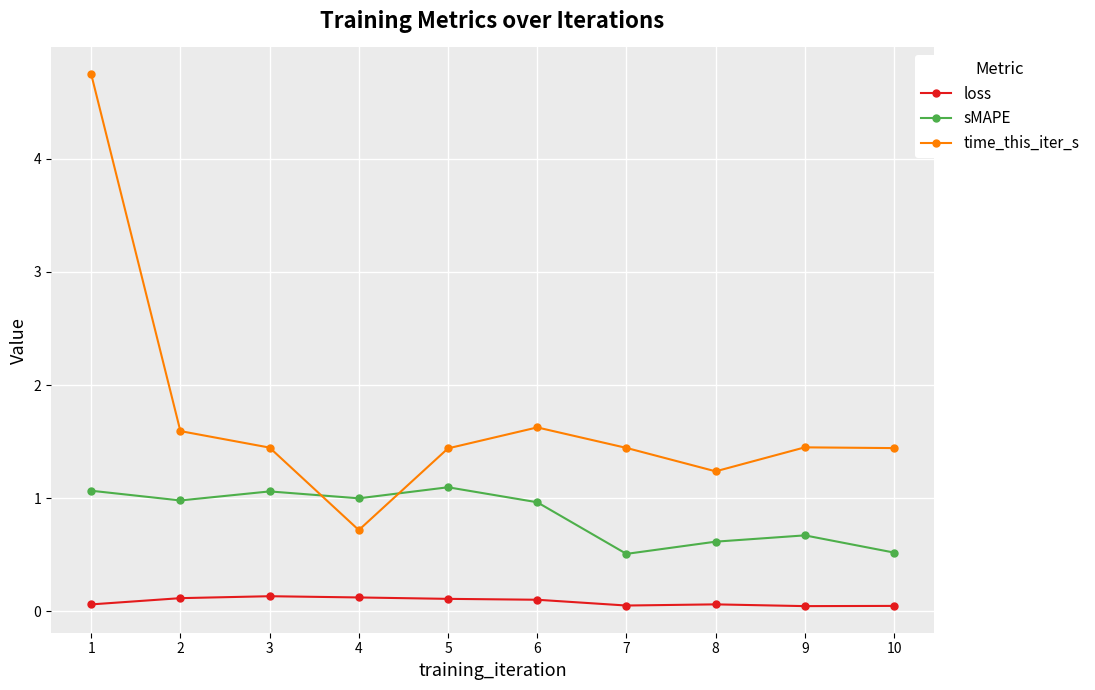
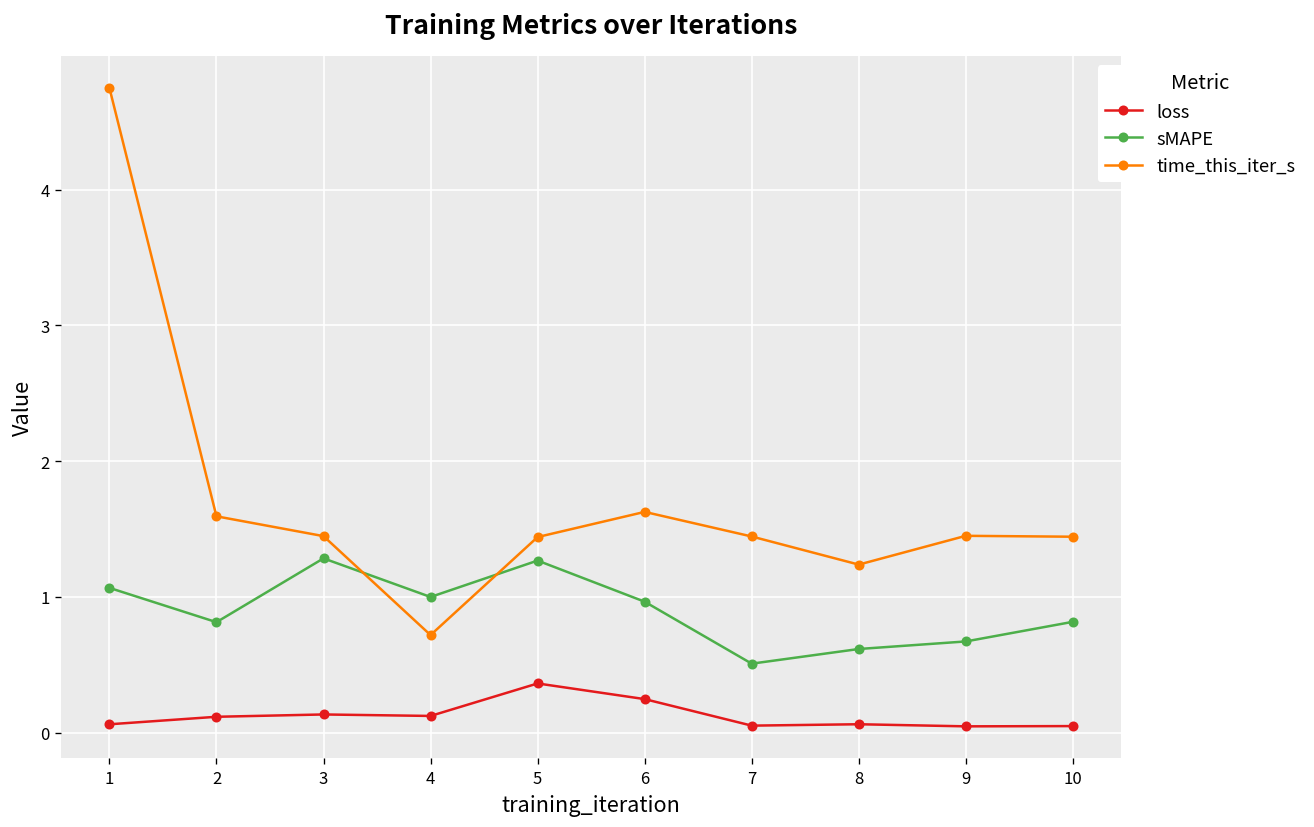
  {
    "loss": {
      "1": 0.06,
      "2": 0.12,
      "3": 0.13,
      "4": 0.12,
-     "5": 0.11,
-     "6": 0.10,
+     "5": 0.36,
+     "6": 0.25,
      "7": 0.05,
      "8": 0.06,
      "9": 0.05,
      "10": 0.05
    },
    "sMAPE": {
      "1": 1.07,
-     "2": 0.98,
-     "3": 1.06,
+     "2": 0.81,
+     "3": 1.28,
      "4": 1.00,
-     "5": 1.10,
+     "5": 1.27,
      "6": 0.96,
      "7": 0.51,
      "8": 0.62,
      "9": 0.67,
-     "10": 0.52
+     "10": 0.82
    },
    "time_this_iter_s": {
      "1": 4.75,
      "2": 1.59,
      "3": 1.45,
      "4": 0.72,
      "5": 1.44,
      "6": 1.63,
      "7": 1.44,
      "8": 1.24,
      "9": 1.45,
      "10": 1.44
    }
  }
